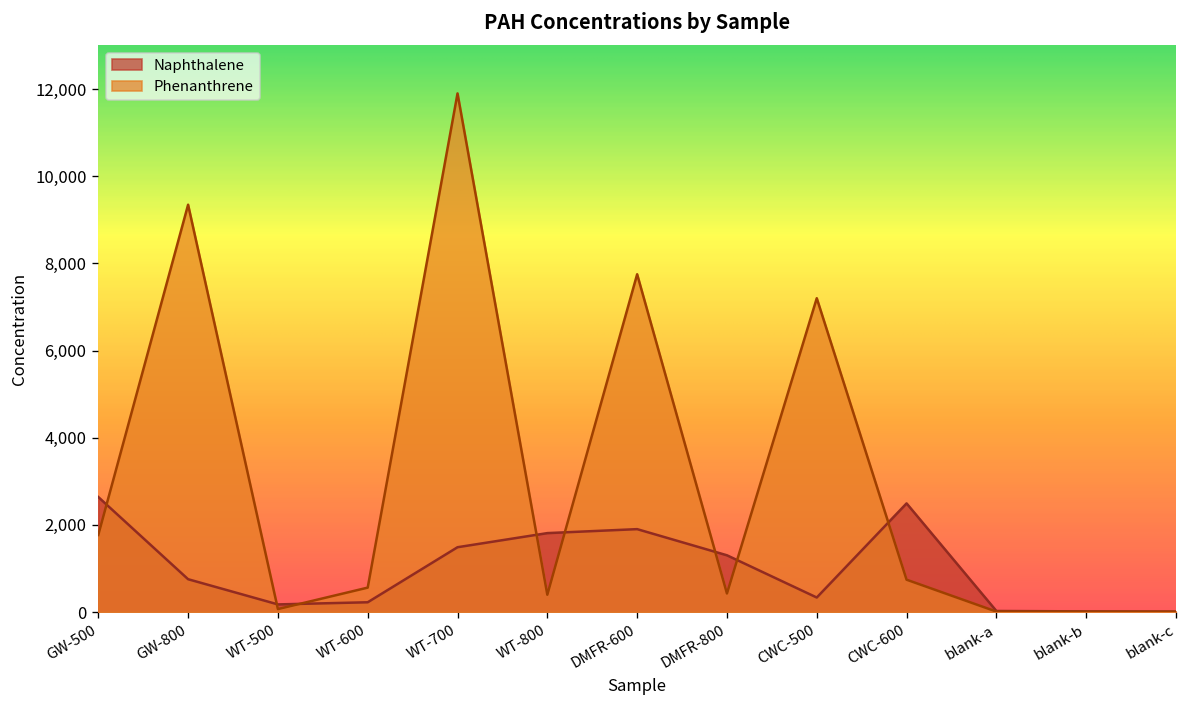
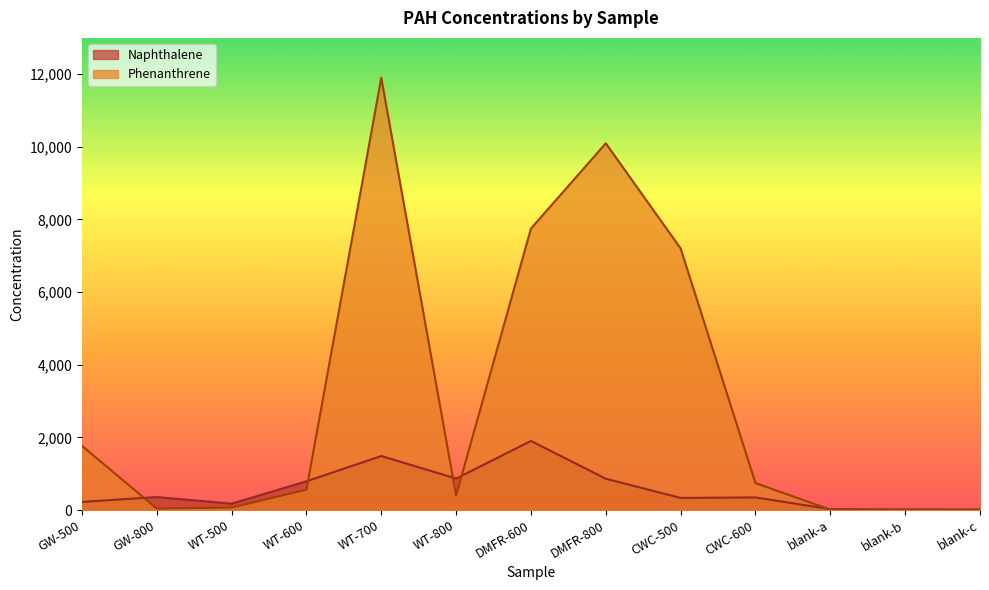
  {
    "Naphthalene": {
-     "GW-500": "2,600",
-     "GW-800": "800",
+     "GW-500": "200",
+     "GW-800": "400",
      "WT-500": "200",
-     "WT-600": "200",
+     "WT-600": "800",
      "WT-700": "1,500",
-     "WT-800": "1,800",
+     "WT-800": "900",
      "DMFR-600": "1,900",
-     "DMFR-800": "1,300",
+     "DMFR-800": "900",
      "CWC-500": "300",
-     "CWC-600": "2,500"
+     "CWC-600": "300"
    },
    "Phenanthrene": {
      "GW-500": "1,800",
-     "GW-800": "9,300",
+     "GW-800": "0",
      "WT-500": "100",
      "WT-600": "600",
      "WT-700": "11,900",
      "WT-800": "400",
      "DMFR-600": "7,800",
-     "DMFR-800": "400",
+     "DMFR-800": "10,100",
      "CWC-500": "7,200",
      "CWC-600": "700"
    }
  }
